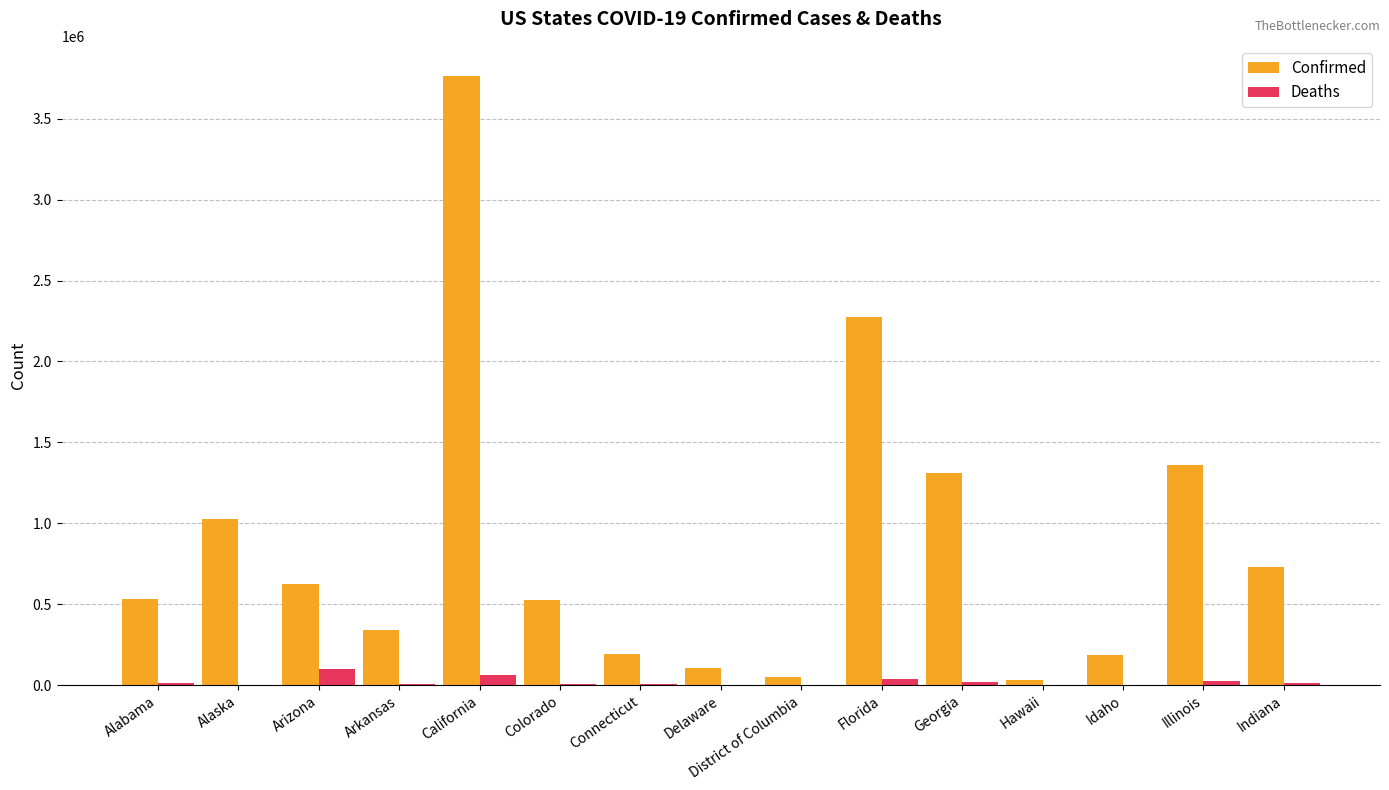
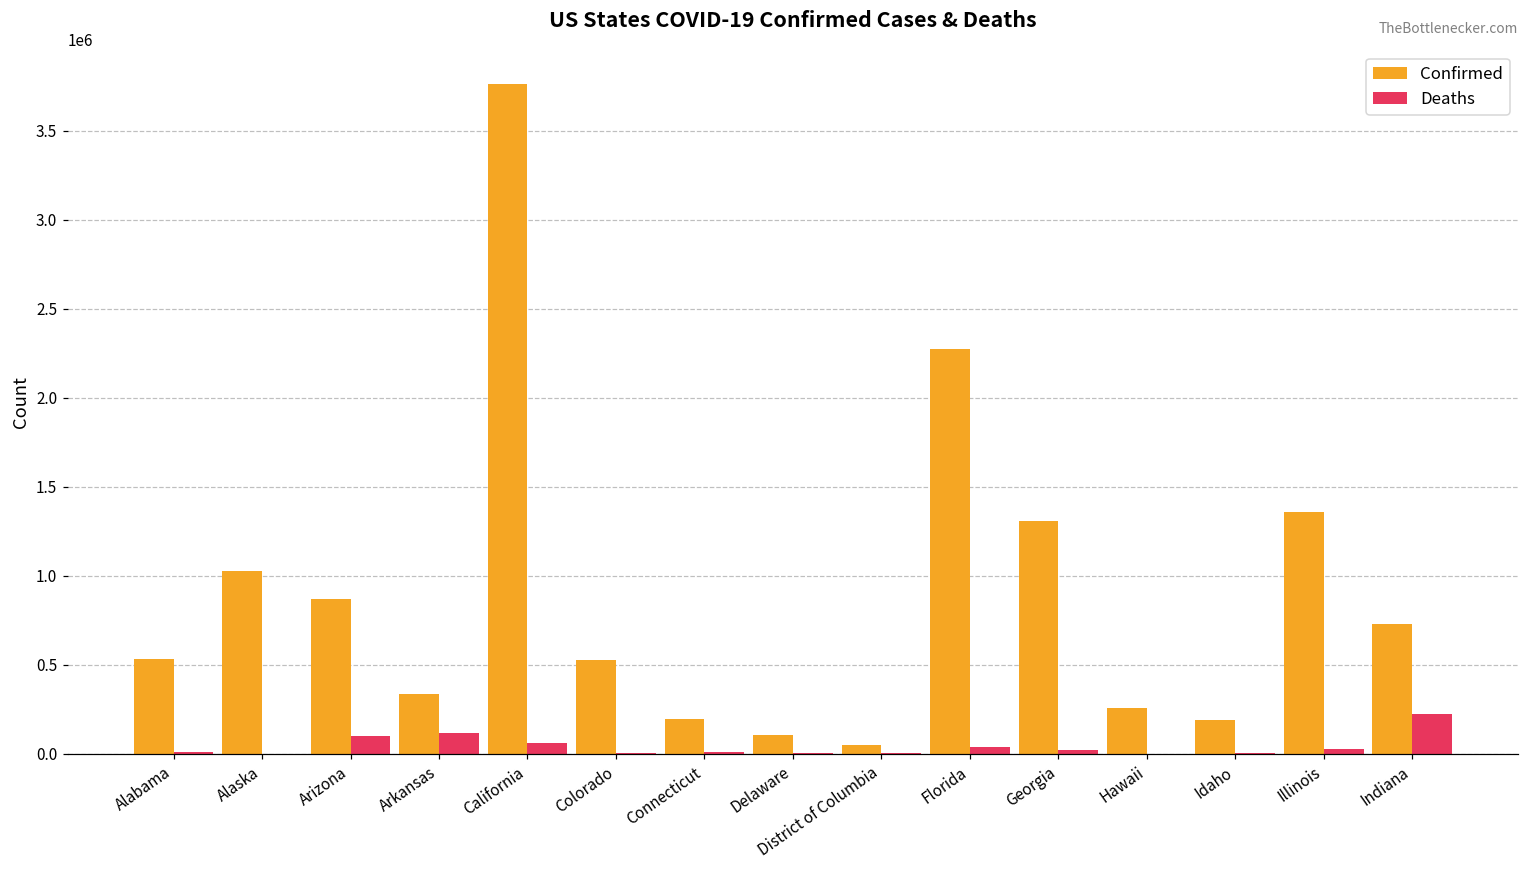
  {
    "Confirmed": {
      "Alabama": 530000,
      "Alaska": 1030000,
-     "Arizona": 630000,
+     "Arizona": 870000,
      "Arkansas": 340000,
      "California": 3760000,
      "Colorado": 530000,
      "Connecticut": 200000,
      "Delaware": 110000,
      "District of Columbia": 50000,
      "Florida": 2280000,
      "Georgia": 1310000,
-     "Hawaii": 30000,
+     "Hawaii": 260000,
      "Idaho": 190000,
      "Illinois": 1360000,
      "Indiana": 730000
    },
    "Deaths": {
      "Arizona": 100000,
-     "Arkansas": 10000,
+     "Arkansas": 110000,
      "California": 60000,
      "Florida": 40000,
      "Georgia": 20000,
      "Illinois": 20000,
-     "Indiana": 10000
+     "Indiana": 220000
    }
  }
